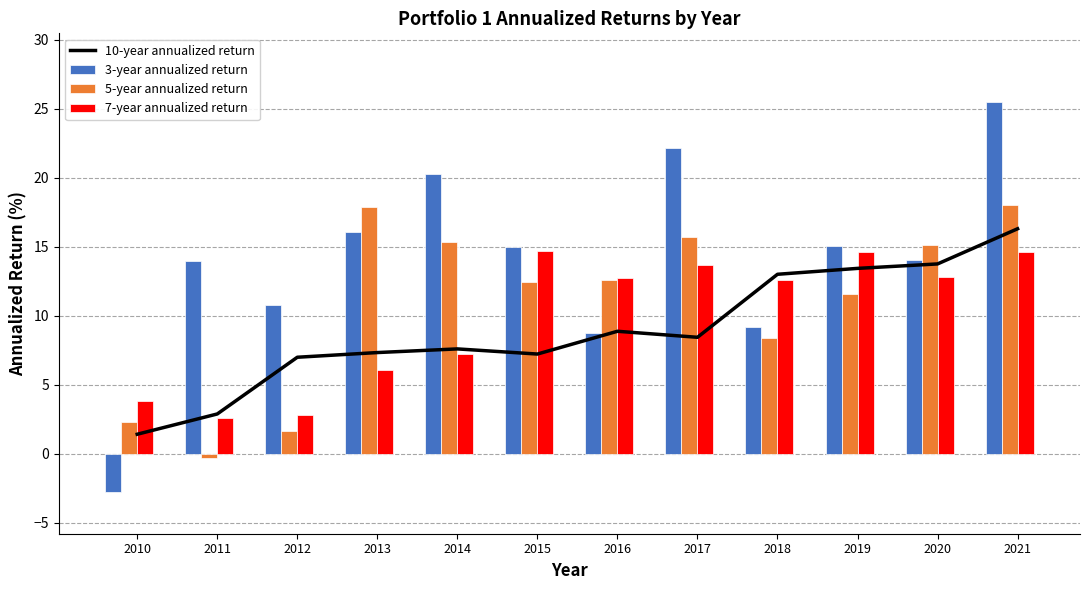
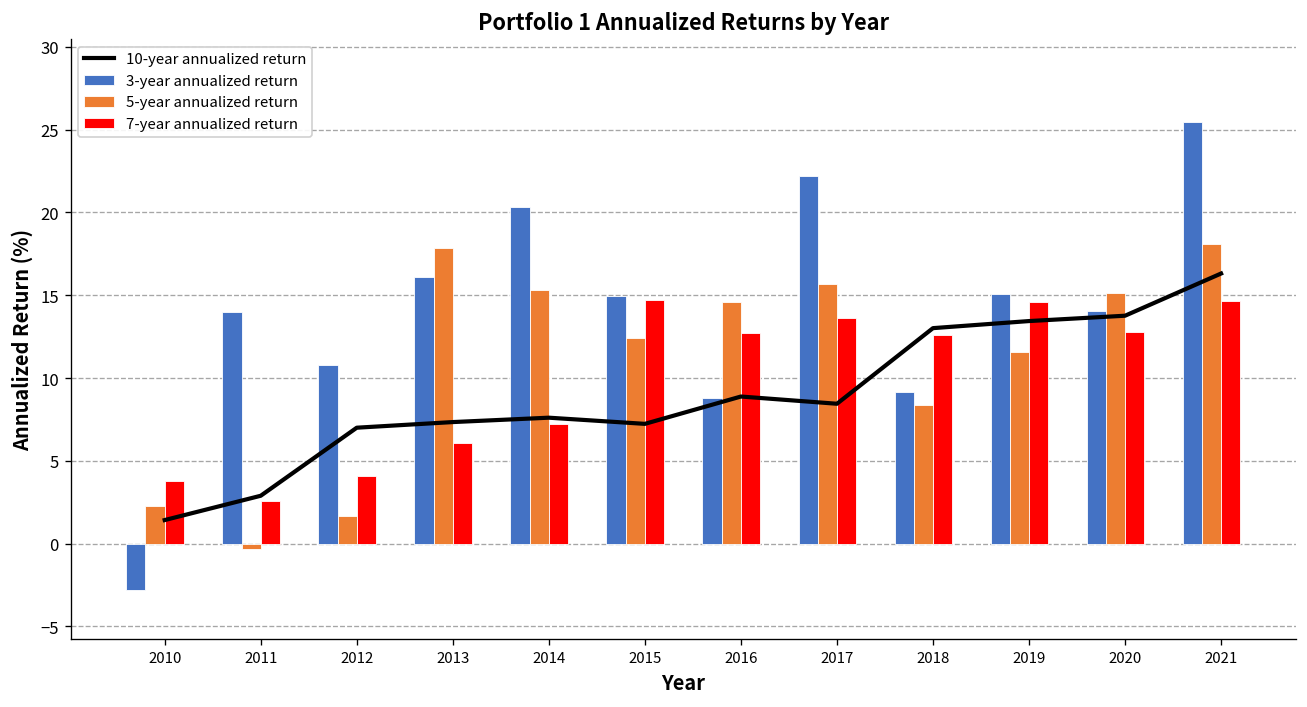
  {
    "3-year annualized return": {
      "2010": -2.8,
      "2011": 14.0,
      "2012": 10.8,
      "2013": 16.1,
      "2014": 20.3,
      "2015": 15.0,
      "2016": 8.8,
      "2017": 22.2,
      "2018": 9.2,
      "2019": 15.1,
      "2020": 14.0,
      "2021": 25.5
    },
    "10-year annualized return": {
      "2010": 1.4,
      "2011": 2.9,
      "2012": 7.0,
      "2013": 7.3,
      "2014": 7.6,
      "2015": 7.2,
      "2016": 8.9,
      "2017": 8.4,
      "2018": 13.0,
      "2019": 13.4,
      "2020": 13.8,
      "2021": 16.3
    },
    "5-year annualized return": {
      "2010": 2.3,
      "2011": -0.3,
      "2012": 1.7,
      "2013": 17.9,
      "2014": 15.3,
      "2015": 12.4,
-     "2016": 12.6,
+     "2016": 14.6,
      "2017": 15.7,
      "2018": 8.4,
      "2019": 11.6,
      "2020": 15.1,
      "2021": 18.1
    },
    "7-year annualized return": {
      "2010": 3.8,
      "2011": 2.6,
-     "2012": 2.8,
+     "2012": 4.1,
      "2013": 6.1,
      "2014": 7.2,
      "2015": 14.7,
      "2016": 12.7,
      "2017": 13.6,
      "2018": 12.6,
      "2019": 14.6,
      "2020": 12.8,
      "2021": 14.6
    }
  }
